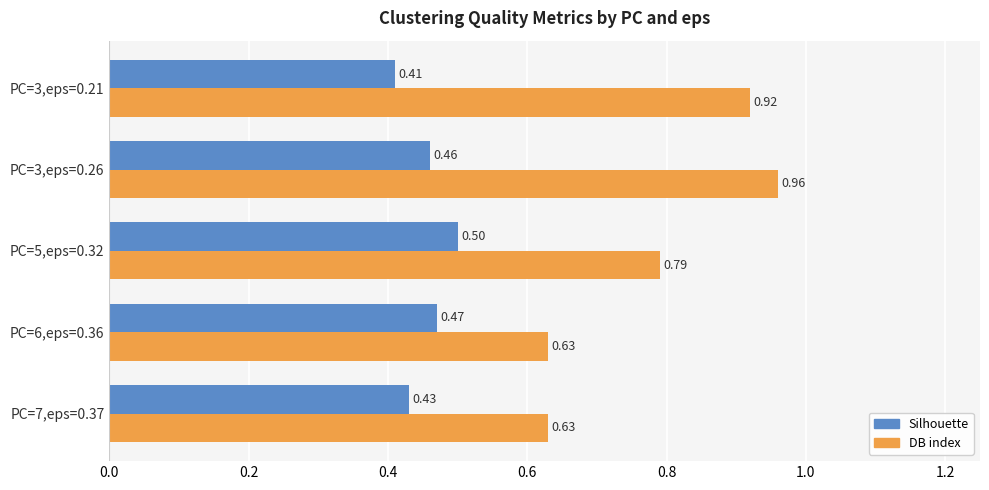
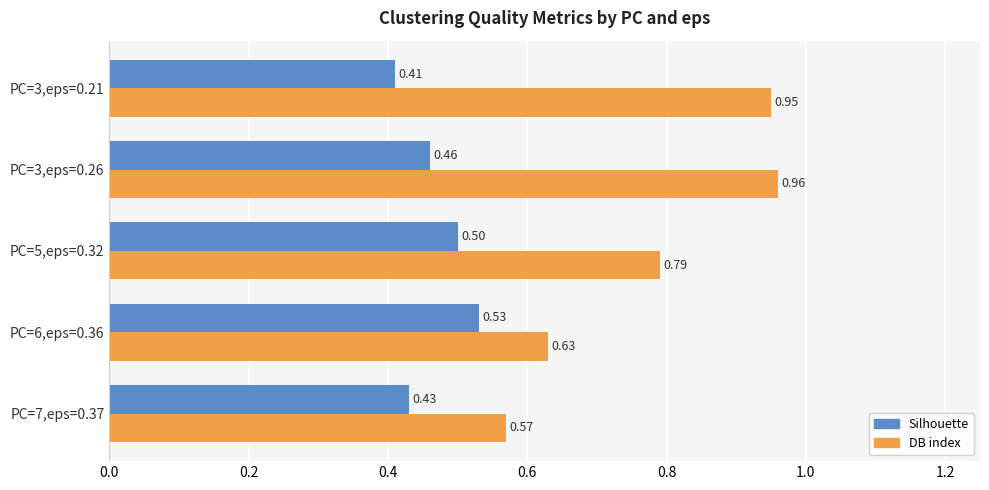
  {
    "Silhouette": {
      "PC=3,eps=0.21": 0.41,
      "PC=3,eps=0.26": 0.46,
      "PC=5,eps=0.32": 0.50,
-     "PC=6,eps=0.36": 0.47,
+     "PC=6,eps=0.36": 0.53,
      "PC=7,eps=0.37": 0.43
    },
    "DB index": {
-     "PC=3,eps=0.21": 0.92,
+     "PC=3,eps=0.21": 0.95,
      "PC=3,eps=0.26": 0.96,
      "PC=5,eps=0.32": 0.79,
      "PC=6,eps=0.36": 0.63,
-     "PC=7,eps=0.37": 0.63
+     "PC=7,eps=0.37": 0.57
    }
  }
